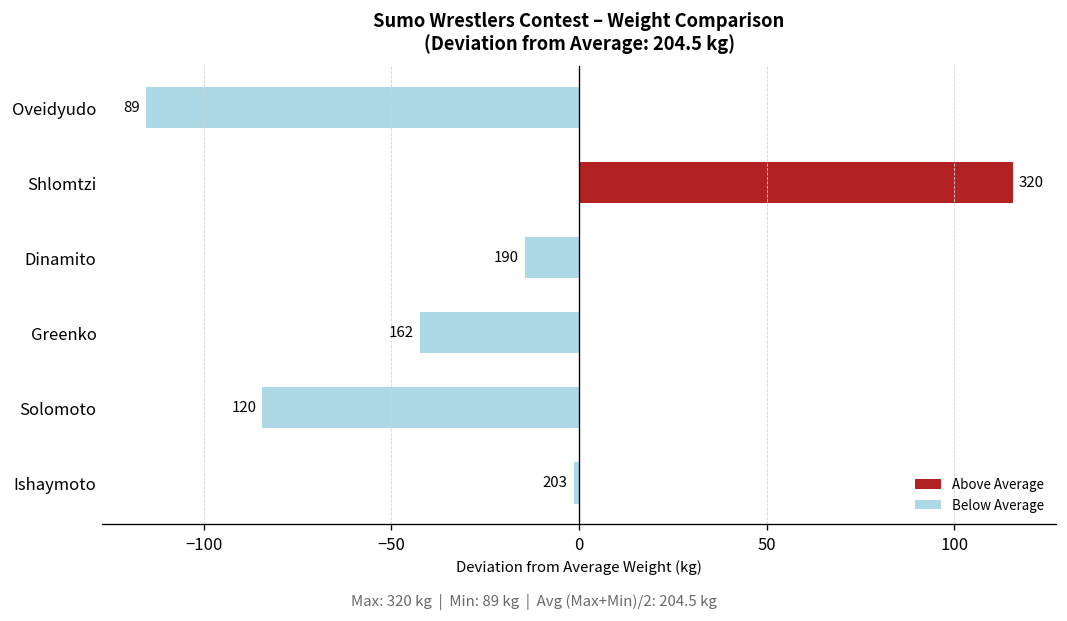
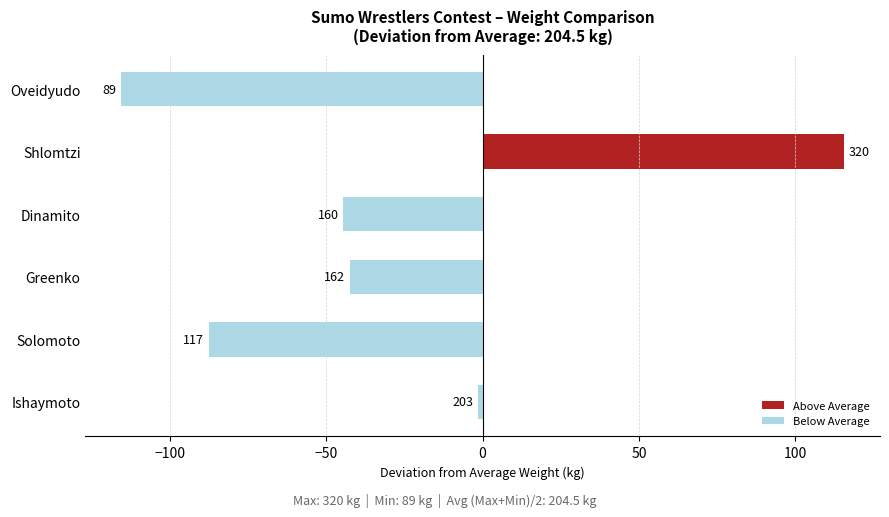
  {
-   "Dinamito": 190,
-   "Solomoto": 120
+   "Dinamito": 160,
+   "Solomoto": 117
  }
